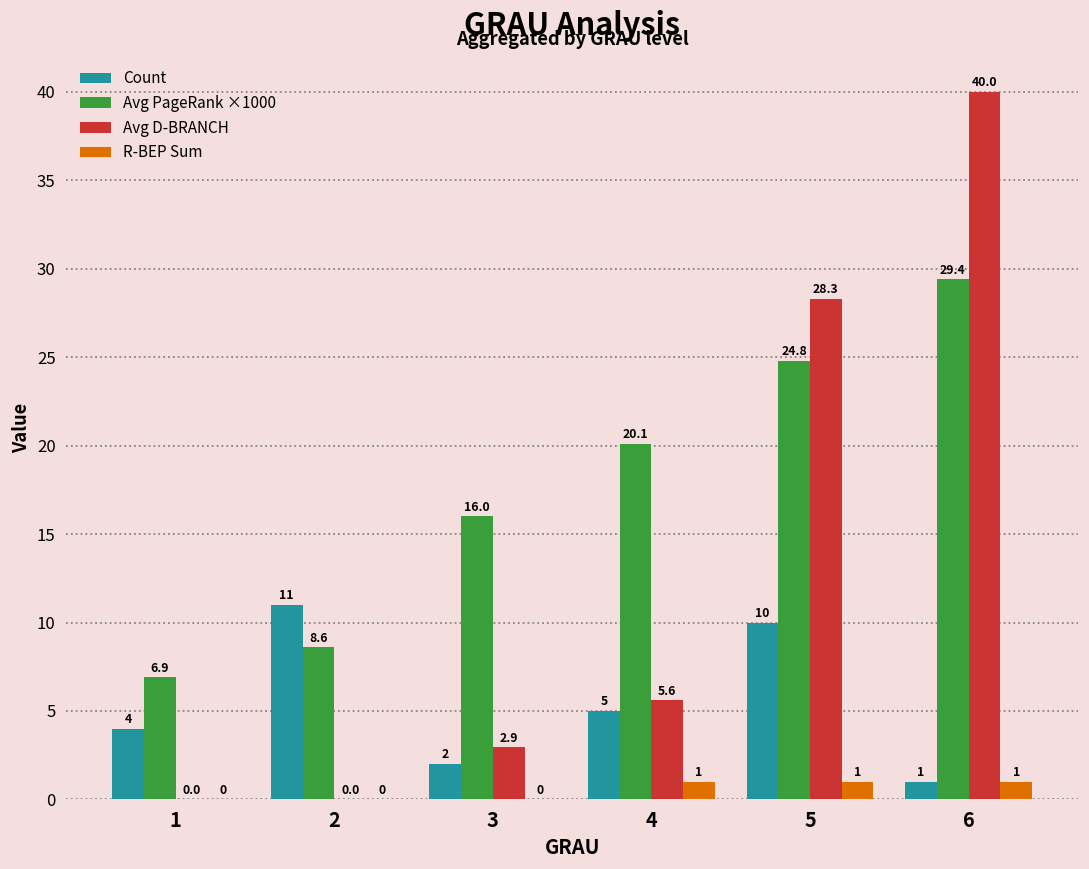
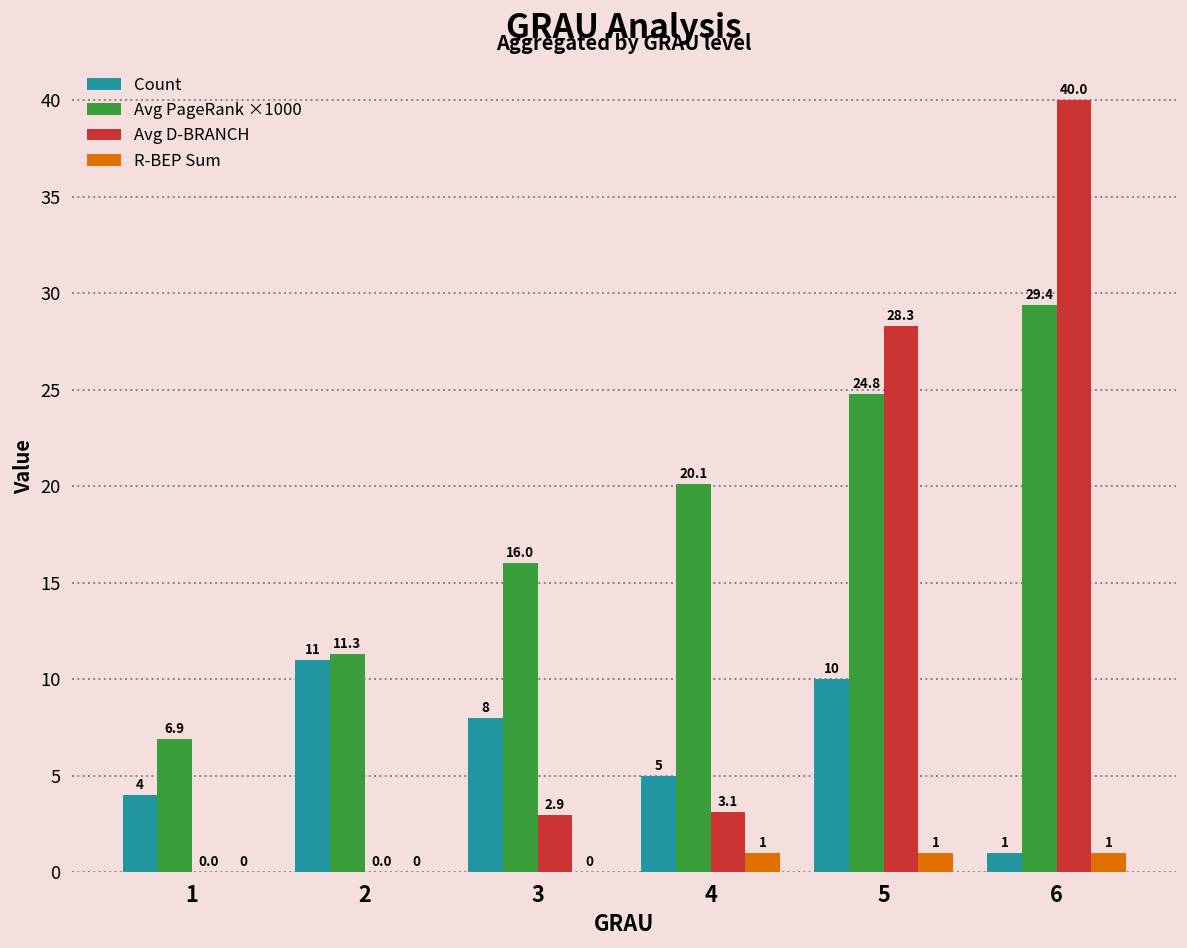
  {
    "Count": {
      "1": 4,
      "2": 11,
-     "3": 2,
+     "3": 8,
      "4": 5,
      "5": 10,
      "6": 1
    },
    "Avg PageRank ×1000": {
      "1": 6.9,
-     "2": 8.6,
+     "2": 11.3,
      "3": 16.0,
      "4": 20.1,
      "5": 24.8,
      "6": 29.4
    },
    "Avg D-BRANCH": {
      "1": 0.0,
      "2": 0.0,
      "3": 2.9,
-     "4": 5.6,
+     "4": 3.1,
      "5": 28.3,
      "6": 40.0
    },
    "R-BEP Sum": {
      "1": 0,
      "2": 0,
      "3": 0,
      "4": 1,
      "5": 1,
      "6": 1
    }
  }
